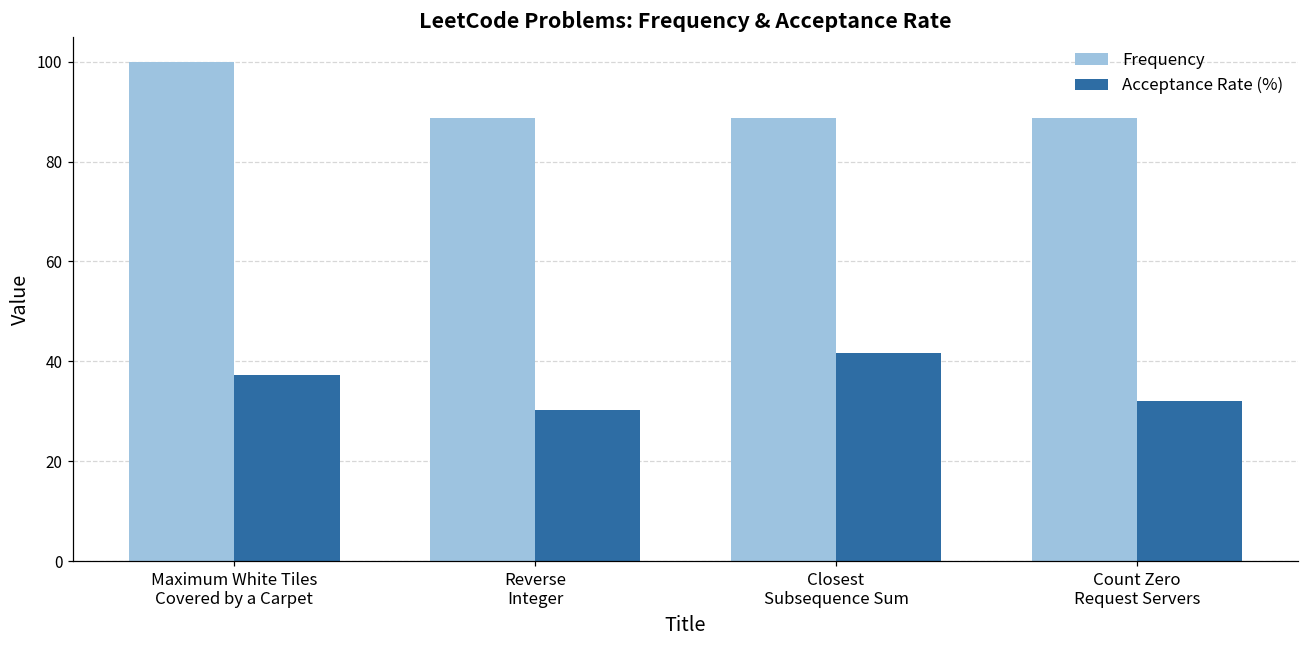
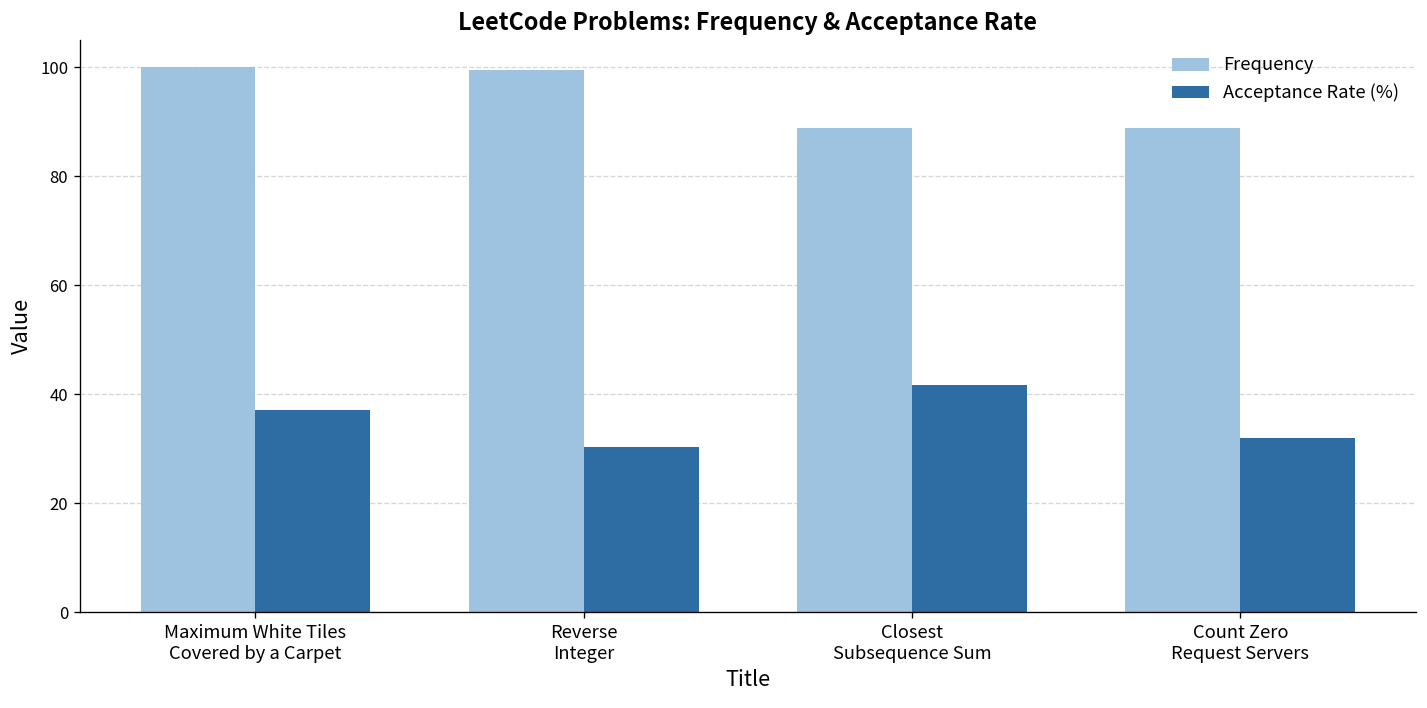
  {
    "Frequency": {
      "Maximum White Tiles Covered by a Carpet": 100,
-     "Reverse Integer": 89,
+     "Reverse Integer": 100,
      "Closest Subsequence Sum": 89,
      "Count Zero Request Servers": 89
    },
    "Acceptance Rate (%)": {
      "Maximum White Tiles Covered by a Carpet": 37,
      "Reverse Integer": 30,
      "Closest Subsequence Sum": 42,
      "Count Zero Request Servers": 32
    }
  }
